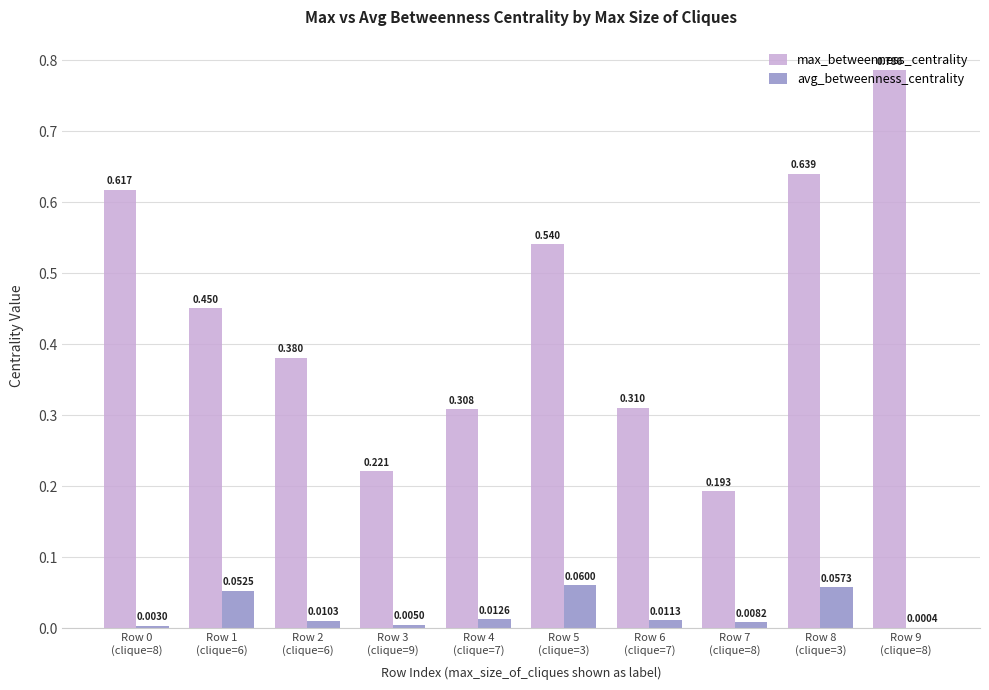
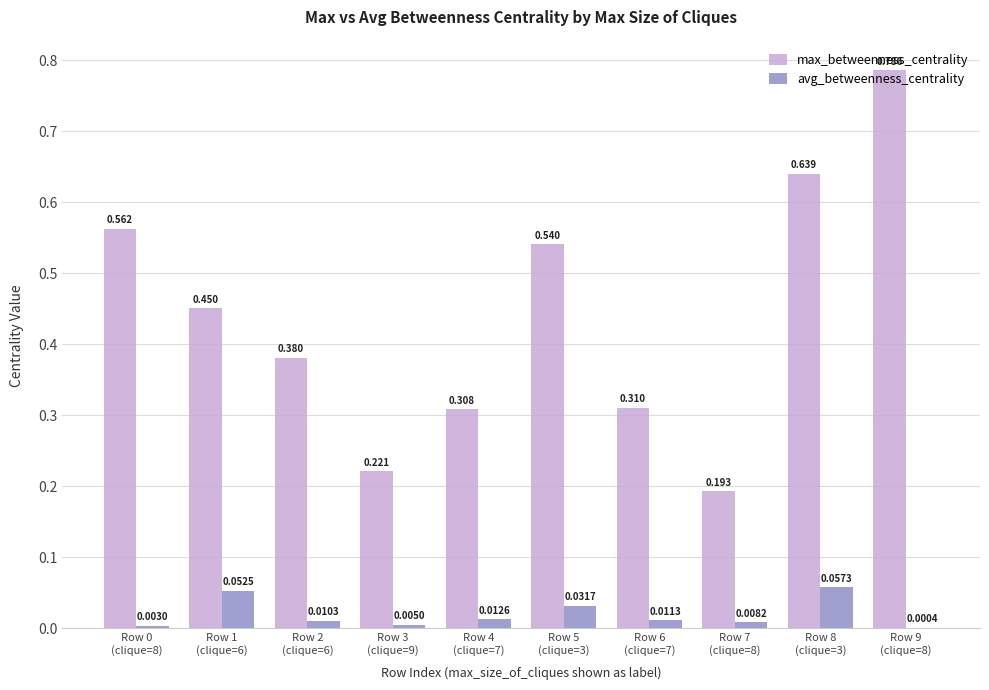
  {
    "max_betweenness_centrality": {
-     "Row 0 (clique=8)": 0.617,
+     "Row 0 (clique=8)": 0.562,
      "Row 1 (clique=6)": 0.450,
      "Row 2 (clique=6)": 0.380,
      "Row 3 (clique=9)": 0.221,
      "Row 4 (clique=7)": 0.308,
      "Row 5 (clique=3)": 0.540,
      "Row 6 (clique=7)": 0.310,
      "Row 7 (clique=8)": 0.193,
      "Row 8 (clique=3)": 0.639,
      "Row 9 (clique=8)": 0.786
    },
    "avg_betweenness_centrality": {
      "Row 0 (clique=8)": 0.0030,
      "Row 1 (clique=6)": 0.0525,
      "Row 2 (clique=6)": 0.0103,
      "Row 3 (clique=9)": 0.0050,
      "Row 4 (clique=7)": 0.0126,
-     "Row 5 (clique=3)": 0.0600,
+     "Row 5 (clique=3)": 0.0317,
      "Row 6 (clique=7)": 0.0113,
      "Row 7 (clique=8)": 0.0082,
      "Row 8 (clique=3)": 0.0573,
      "Row 9 (clique=8)": 0.0004
    }
  }
